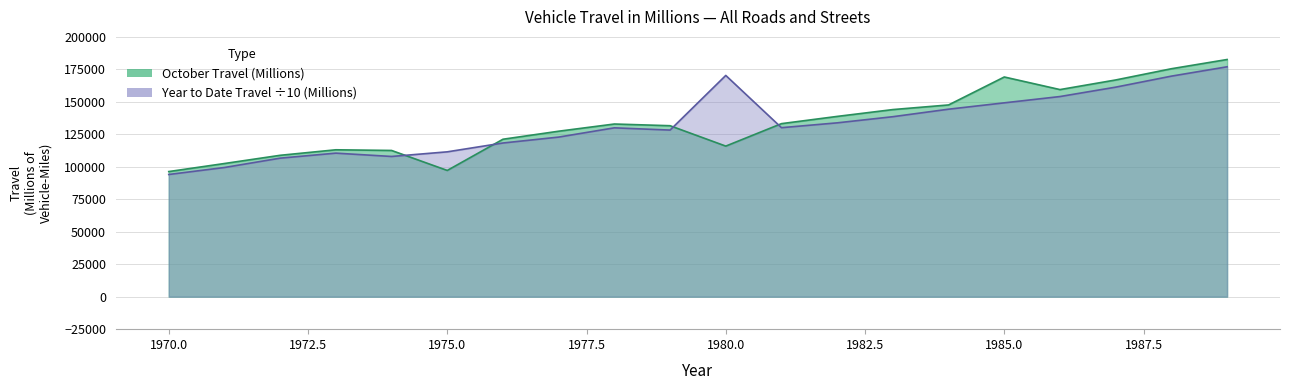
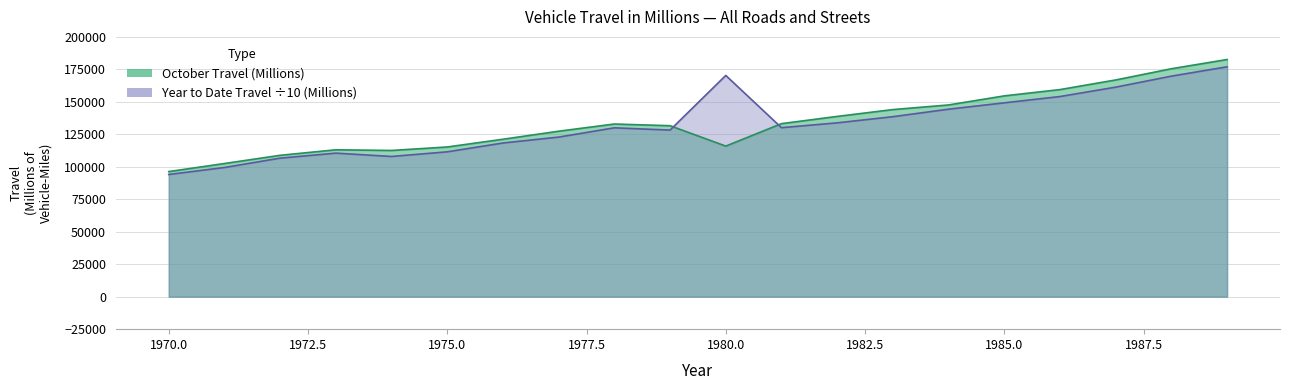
  {
    "October Travel (Millions)": {
      "1970.0": 96000,
-     "1975.0": 97000,
+     "1975.0": 115000,
      "1980.0": 116000,
-     "1985.0": 169000
+     "1985.0": 155000
    },
    "Year to Date Travel ÷10 (Millions)": {
      "1970.0": 94000,
      "1975.0": 112000,
      "1980.0": 170000,
      "1985.0": 149000
    }
  }
